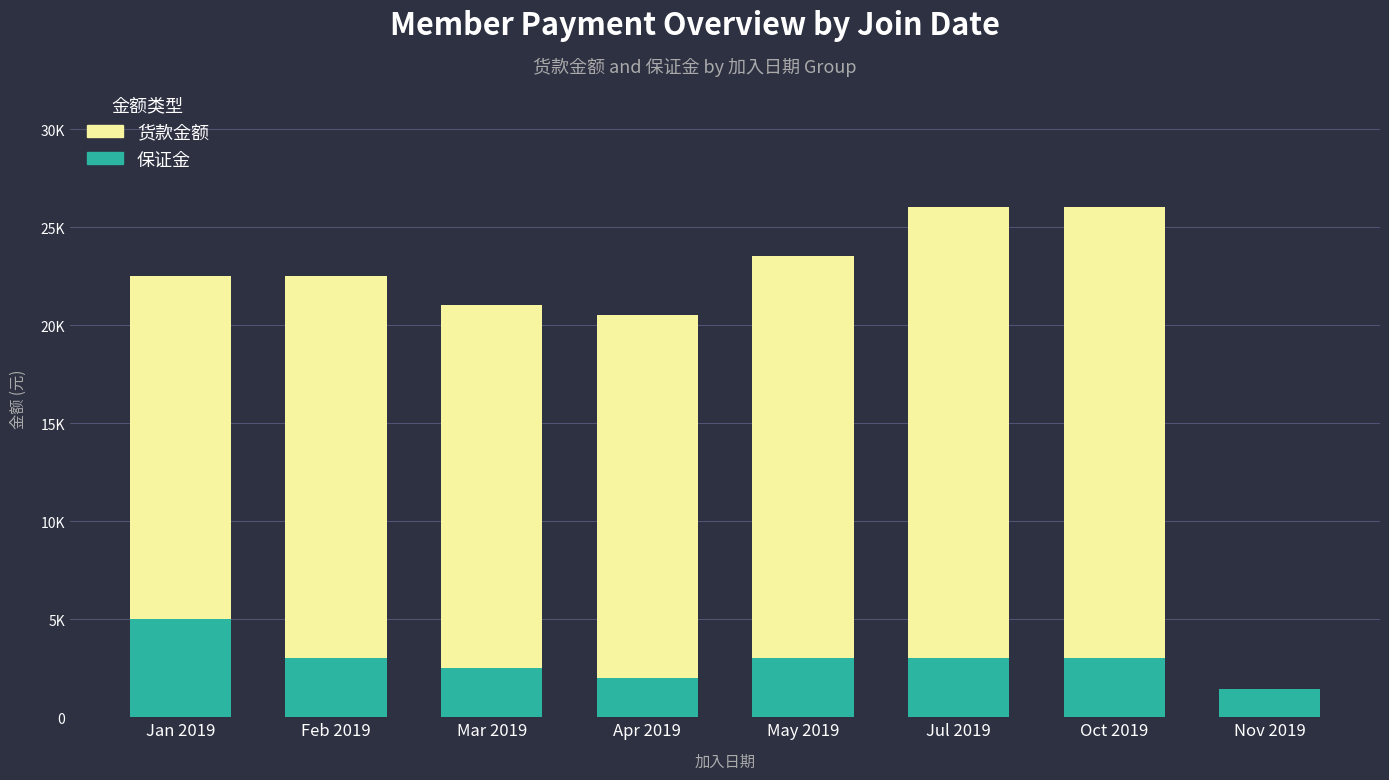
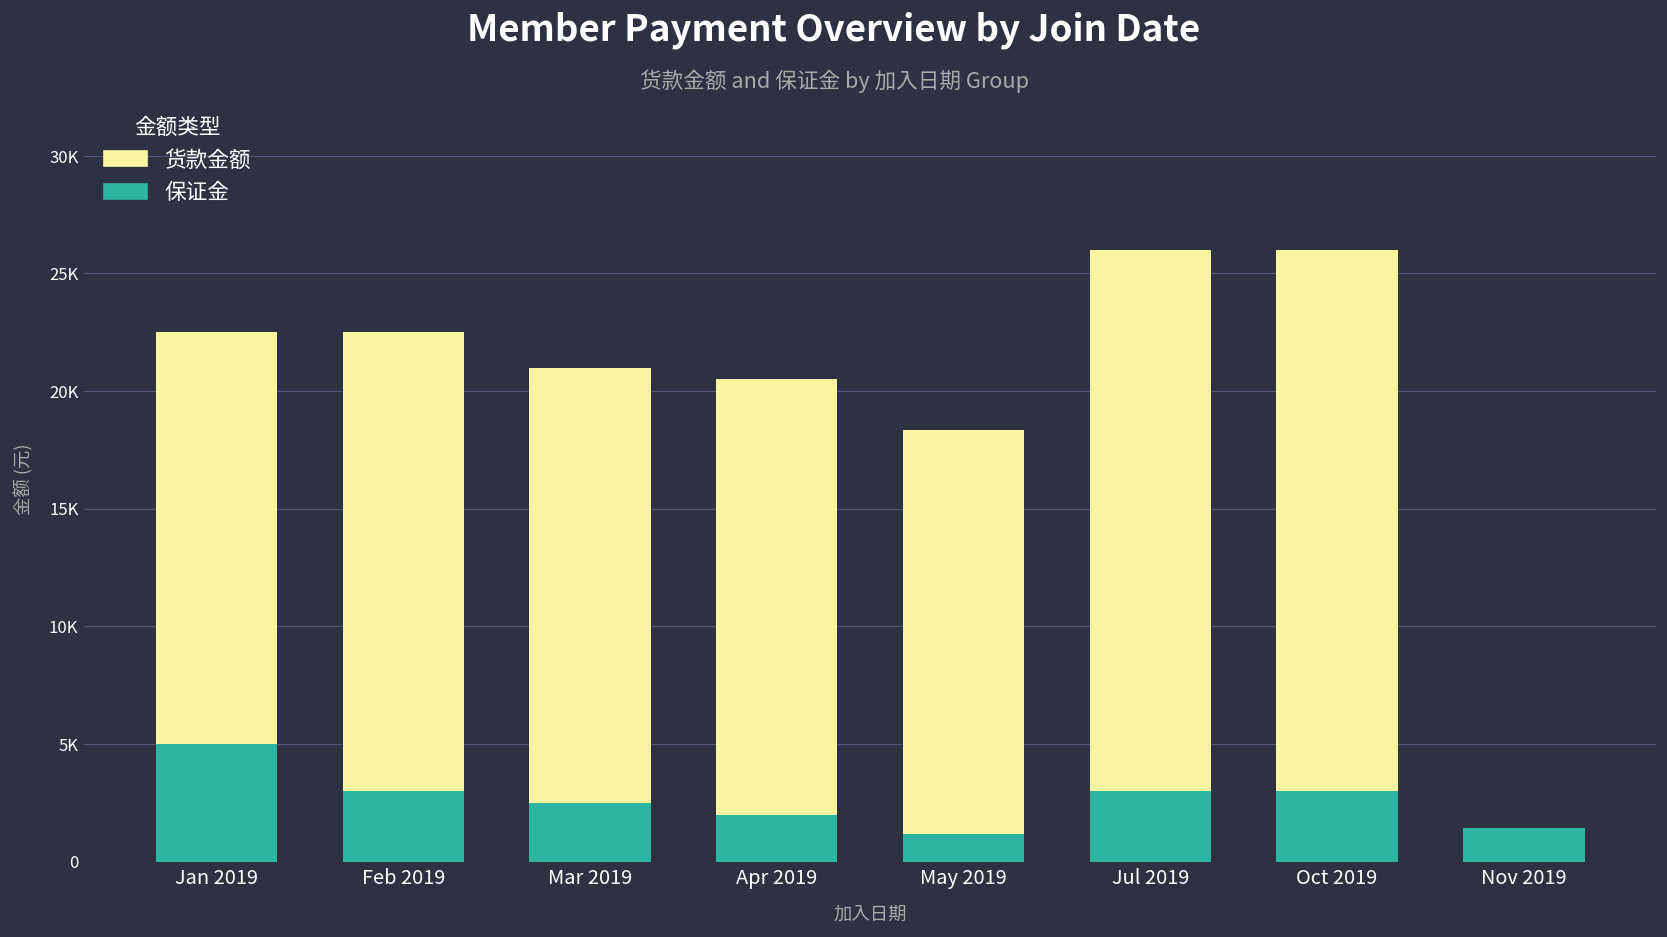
  {
    "保证金": {
      "Jan 2019": 5000,
      "Feb 2019": 3000,
      "Mar 2019": 2500,
      "Apr 2019": 2000,
-     "May 2019": 3000,
+     "May 2019": 1200,
      "Jul 2019": 3000,
      "Oct 2019": 3000,
      "Nov 2019": 1400
    },
    "货款金额": {
      "Jan 2019": 17500,
      "Feb 2019": 19500,
      "Mar 2019": 18500,
      "Apr 2019": 18500,
-     "May 2019": 20500,
+     "May 2019": 17200,
      "Jul 2019": 23000,
      "Oct 2019": 23000,
      "Nov 2019": 0
    }
  }
